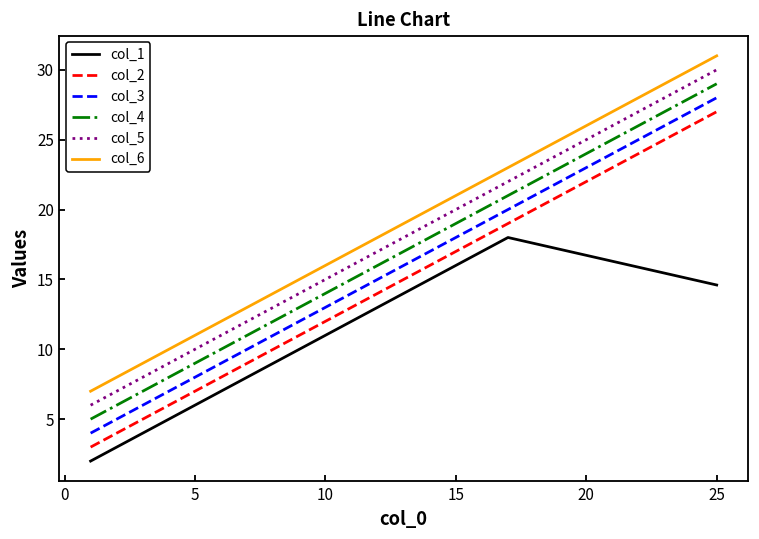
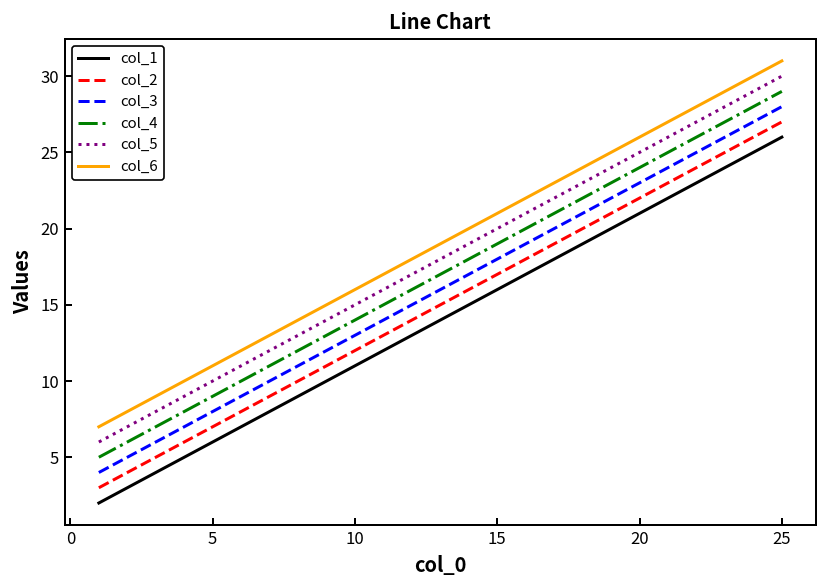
  {
    "col_1": {
-     "25": 14.6
+     "25": 26.0
    },
    "col_2": {
      "25": 27.0
    },
    "col_3": {
      "25": 28.0
    },
    "col_4": {
      "25": 29.0
    },
    "col_5": {
      "25": 30.0
    },
    "col_6": {
      "25": 31.0
    }
  }
